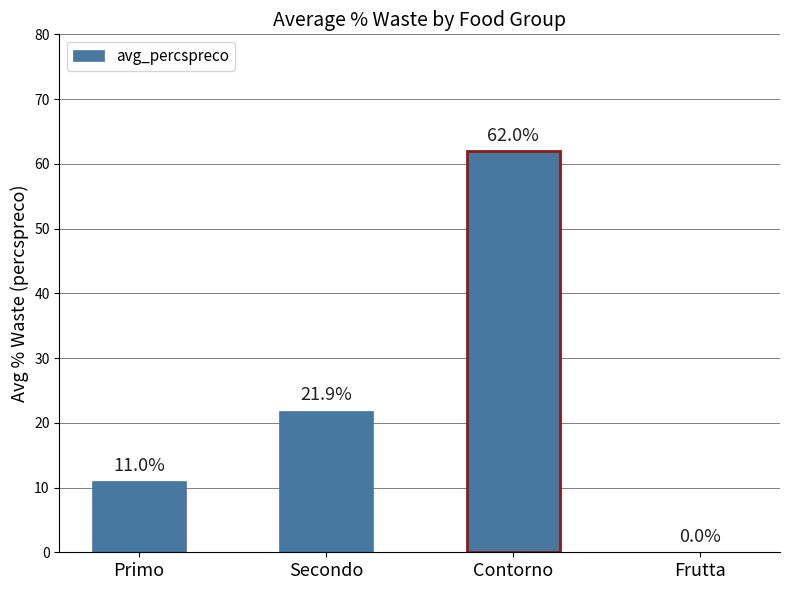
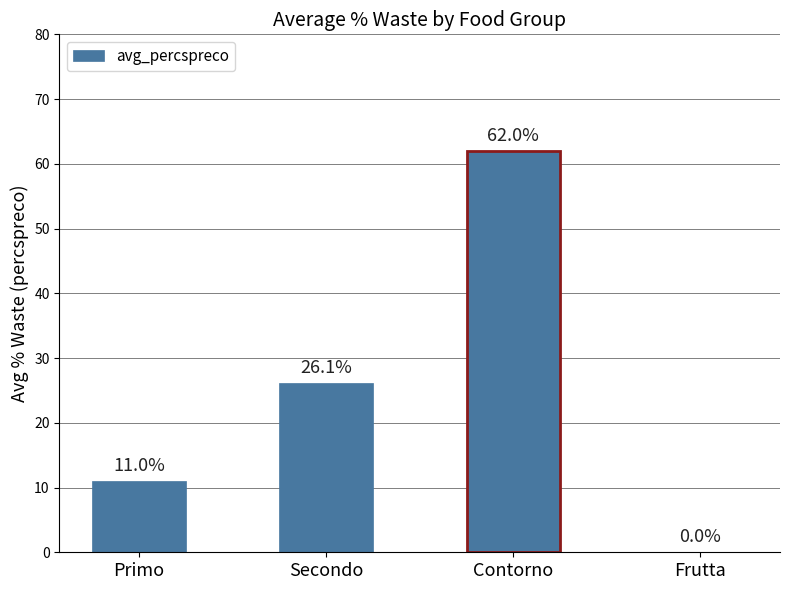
  {
    "Primo": "11.0%",
-   "Secondo": "21.9%",
+   "Secondo": "26.1%",
    "Contorno": "62.0%",
    "Frutta": "0.0%"
  }
